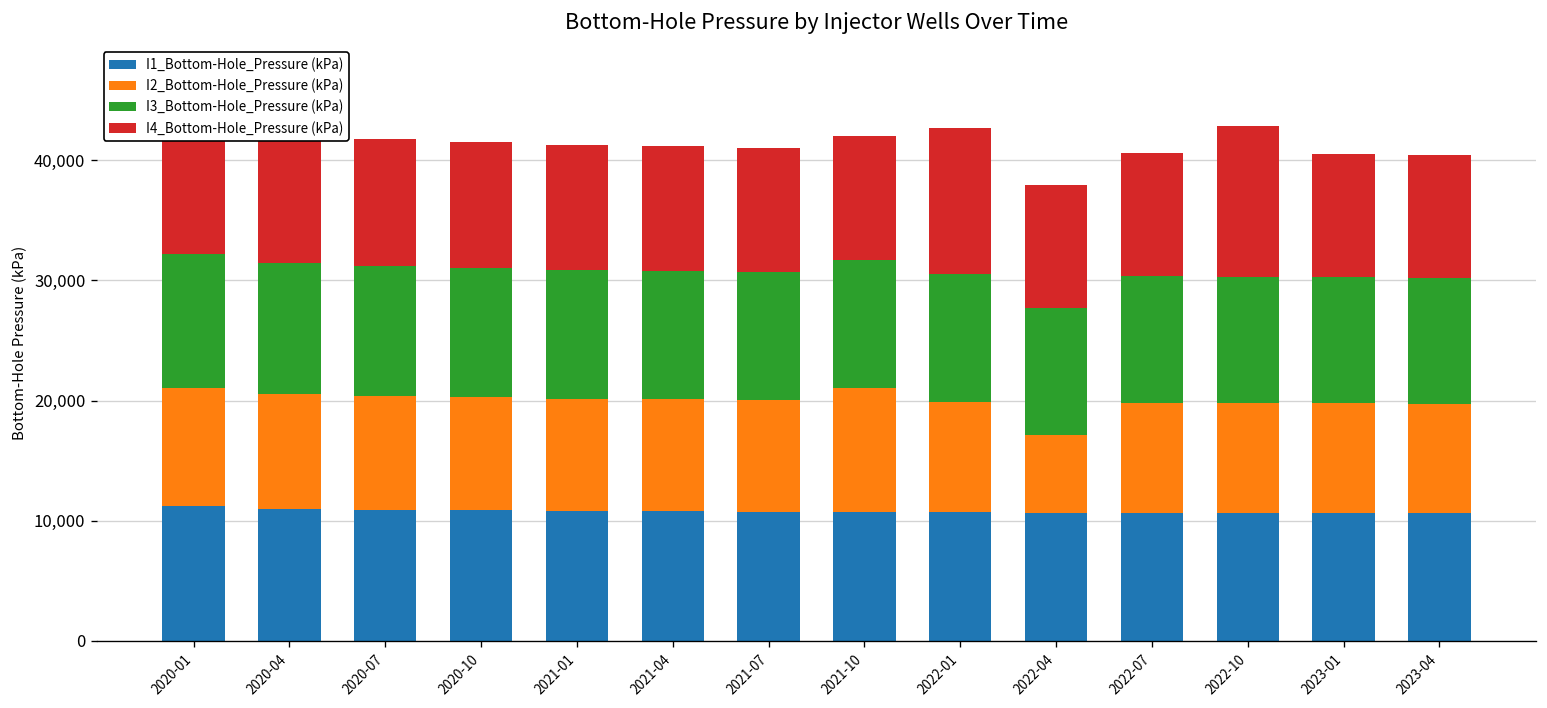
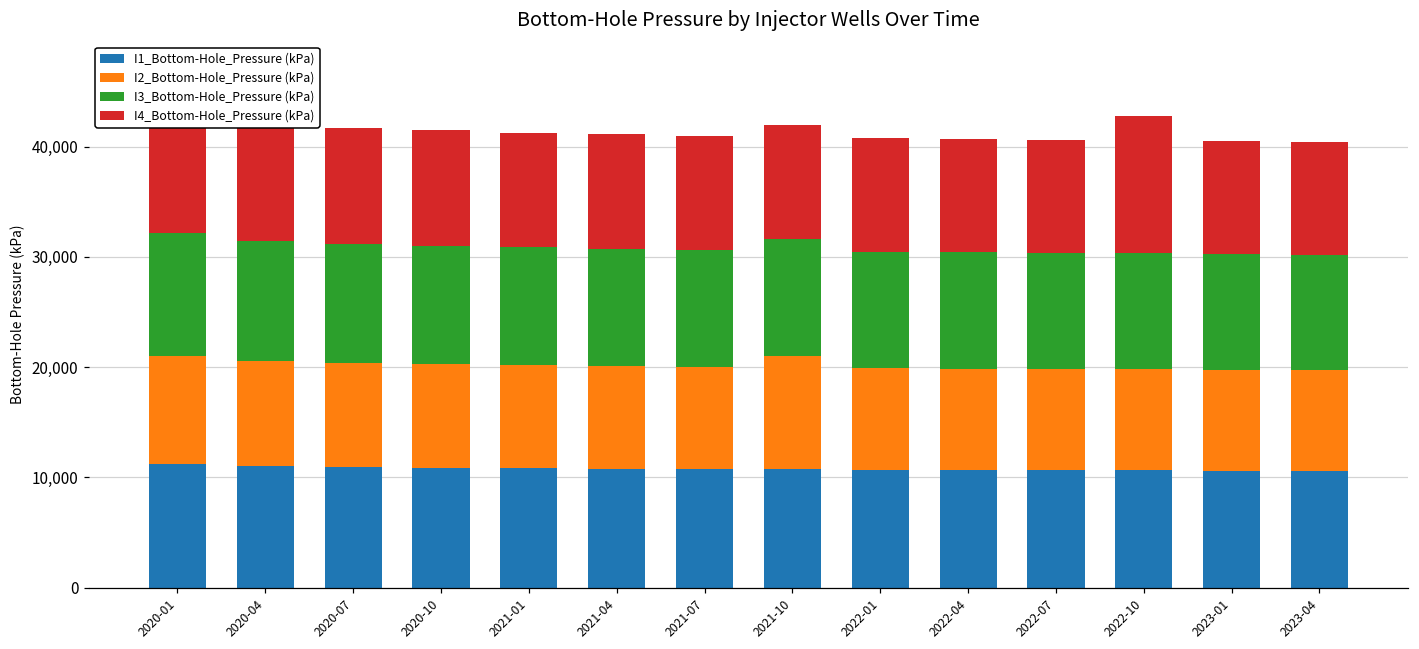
  {
    "I1_Bottom-Hole_Pressure (kPa)": {
      "2020-01": "11,200",
      "2020-04": "11,000",
      "2020-07": "10,900",
      "2020-10": "10,900",
      "2021-01": "10,800",
      "2021-04": "10,800",
      "2021-07": "10,700",
      "2021-10": "10,700",
      "2022-01": "10,700",
      "2022-04": "10,700",
      "2022-07": "10,700",
      "2022-10": "10,600",
      "2023-01": "10,600",
      "2023-04": "10,600"
    },
    "I2_Bottom-Hole_Pressure (kPa)": {
      "2020-01": "9,800",
      "2020-04": "9,500",
      "2020-07": "9,500",
      "2020-10": "9,400",
      "2021-01": "9,300",
      "2021-04": "9,300",
      "2021-07": "9,300",
      "2021-10": "10,300",
      "2022-01": "9,200",
-     "2022-04": "6,400",
+     "2022-04": "9,200",
      "2022-07": "9,200",
      "2022-10": "9,200",
      "2023-01": "9,100",
      "2023-04": "9,100"
    },
    "I3_Bottom-Hole_Pressure (kPa)": {
      "2020-01": "11,200",
      "2020-04": "10,900",
      "2020-07": "10,800",
      "2020-10": "10,700",
      "2021-01": "10,700",
      "2021-04": "10,700",
      "2021-07": "10,600",
      "2021-10": "10,600",
      "2022-01": "10,600",
      "2022-04": "10,600",
      "2022-07": "10,500",
      "2022-10": "10,500",
      "2023-01": "10,500",
      "2023-04": "10,500"
    },
    "I4_Bottom-Hole_Pressure (kPa)": {
      "2020-07": "10,500",
      "2020-10": "10,500",
      "2021-01": "10,400",
      "2021-04": "10,400",
      "2021-07": "10,400",
      "2021-10": "10,300",
-     "2022-01": "12,200",
+     "2022-01": "10,300",
      "2022-04": "10,300",
      "2022-07": "10,300",
      "2022-10": "12,500",
      "2023-01": "10,200",
      "2023-04": "10,200"
    }
  }
